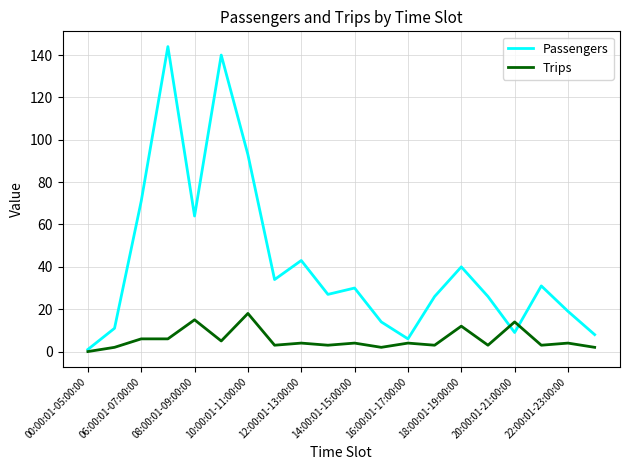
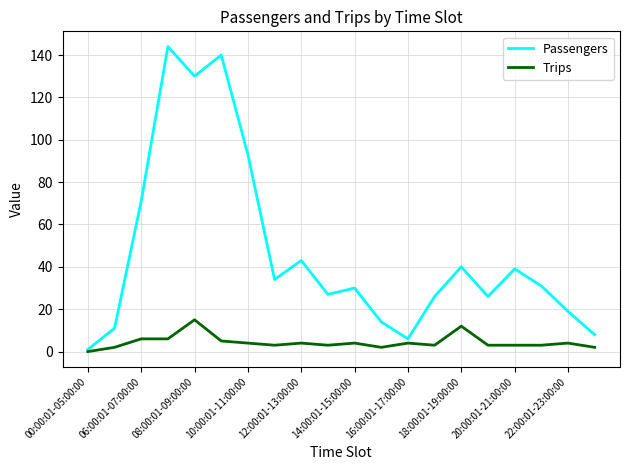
  {
    "Passengers": {
      "06:00:01-07:00:00": 71,
-     "08:00:01-09:00:00": 64,
+     "08:00:01-09:00:00": 130,
      "10:00:01-11:00:00": 93,
      "12:00:01-13:00:00": 43,
      "14:00:01-15:00:00": 30,
      "16:00:01-17:00:00": 6,
      "18:00:01-19:00:00": 40,
-     "20:00:01-21:00:00": 9,
+     "20:00:01-21:00:00": 39,
      "22:00:01-23:00:00": 19
    },
    "Trips": {
      "06:00:01-07:00:00": 6,
      "08:00:01-09:00:00": 15,
-     "10:00:01-11:00:00": 18,
+     "10:00:01-11:00:00": 4,
      "12:00:01-13:00:00": 4,
      "14:00:01-15:00:00": 4,
      "16:00:01-17:00:00": 4,
      "18:00:01-19:00:00": 12,
-     "20:00:01-21:00:00": 14,
+     "20:00:01-21:00:00": 3,
      "22:00:01-23:00:00": 4
    }
  }
